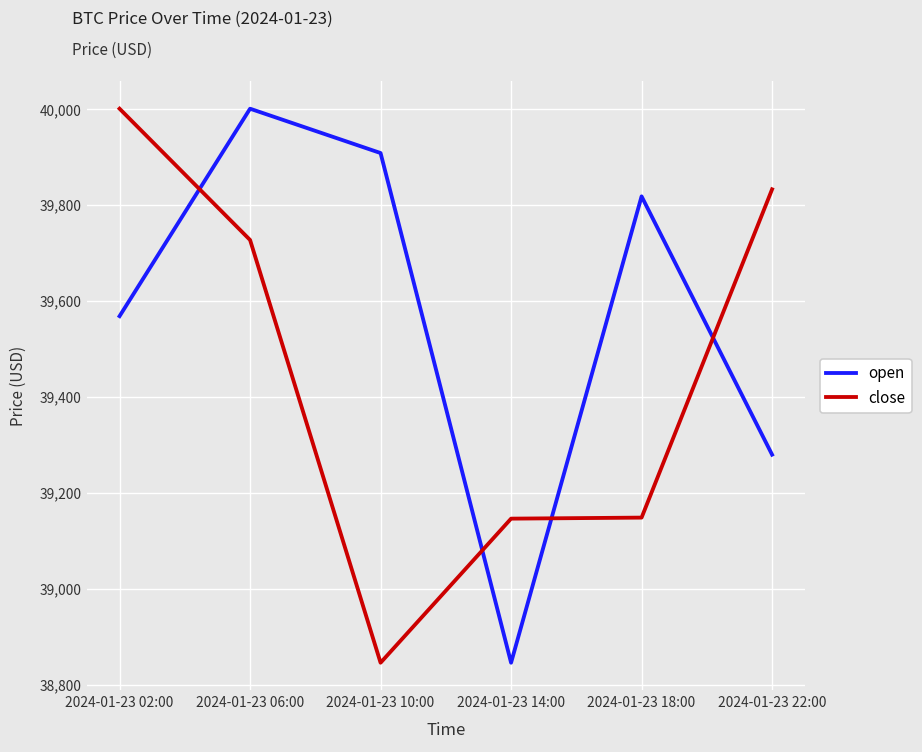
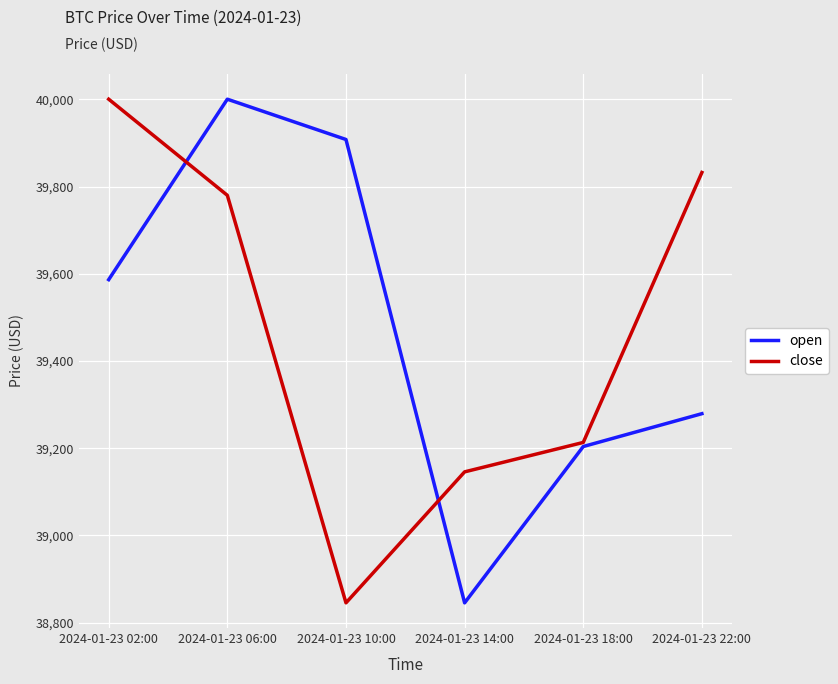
  {
    "open": {
-     "2024-01-23 02:00": "39,570",
+     "2024-01-23 02:00": "39,590",
      "2024-01-23 06:00": "40,000",
      "2024-01-23 10:00": "39,910",
      "2024-01-23 14:00": "38,850",
-     "2024-01-23 18:00": "39,820",
+     "2024-01-23 18:00": "39,200",
      "2024-01-23 22:00": "39,280"
    },
    "close": {
      "2024-01-23 02:00": "40,000",
-     "2024-01-23 06:00": "39,730",
+     "2024-01-23 06:00": "39,780",
      "2024-01-23 10:00": "38,850",
      "2024-01-23 14:00": "39,150",
-     "2024-01-23 18:00": "39,150",
+     "2024-01-23 18:00": "39,210",
      "2024-01-23 22:00": "39,830"
    }
  }
